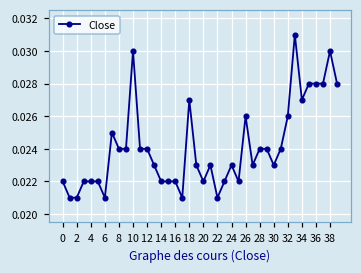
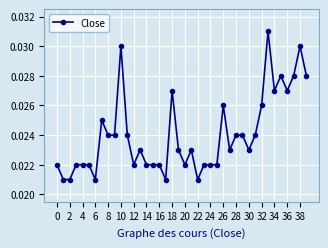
  {
    "0": 0.022,
    "2": 0.021,
    "4": 0.022,
    "6": 0.021,
    "8": 0.024,
    "10": 0.030,
-   "12": 0.024,
+   "12": 0.022,
    "14": 0.022,
    "16": 0.022,
    "18": 0.027,
    "20": 0.022,
    "22": 0.021,
-   "24": 0.023,
+   "24": 0.022,
    "26": 0.026,
    "28": 0.024,
    "30": 0.023,
    "32": 0.026,
    "34": 0.027,
-   "36": 0.028,
+   "36": 0.027,
    "38": 0.030
  }
